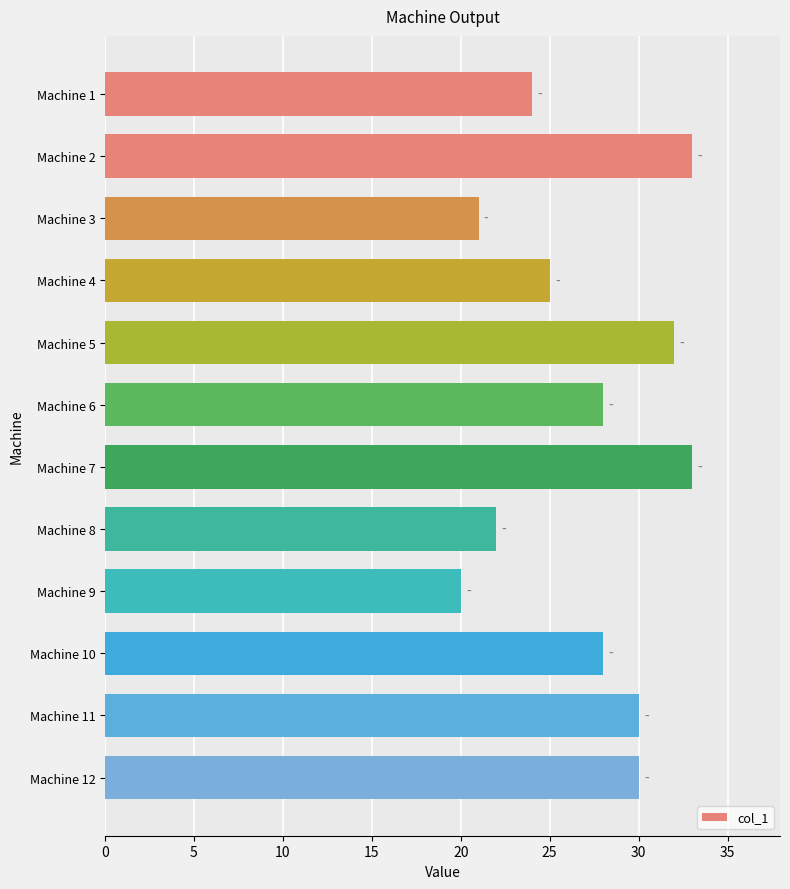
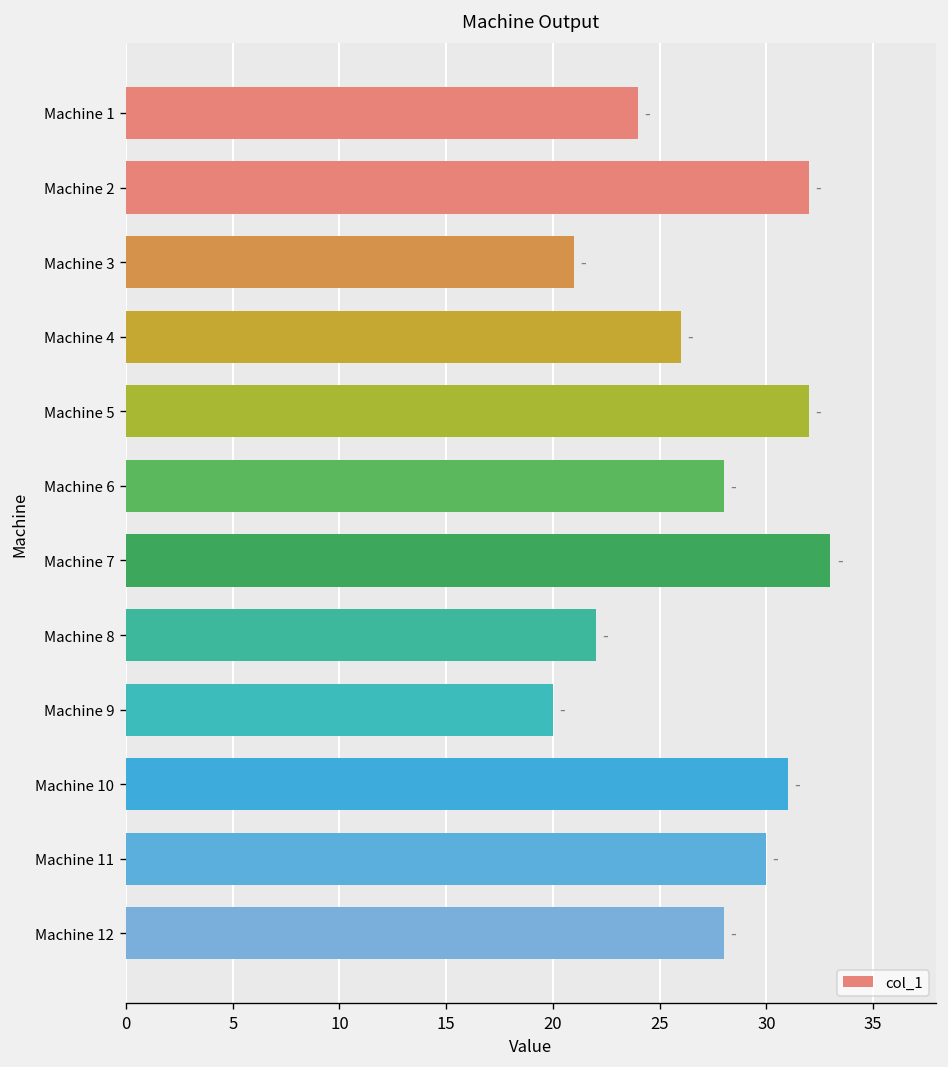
  {
    "Machine 1": 24,
-   "Machine 2": 33,
+   "Machine 2": 32,
    "Machine 3": 21,
-   "Machine 4": 25,
+   "Machine 4": 26,
    "Machine 5": 32,
    "Machine 6": 28,
    "Machine 7": 33,
    "Machine 8": 22,
    "Machine 9": 20,
-   "Machine 10": 28,
+   "Machine 10": 31,
    "Machine 11": 30,
-   "Machine 12": 30
+   "Machine 12": 28
  }
